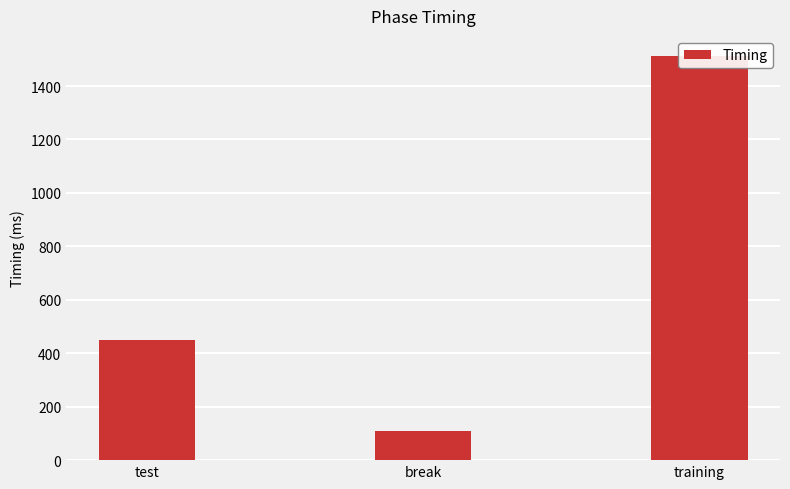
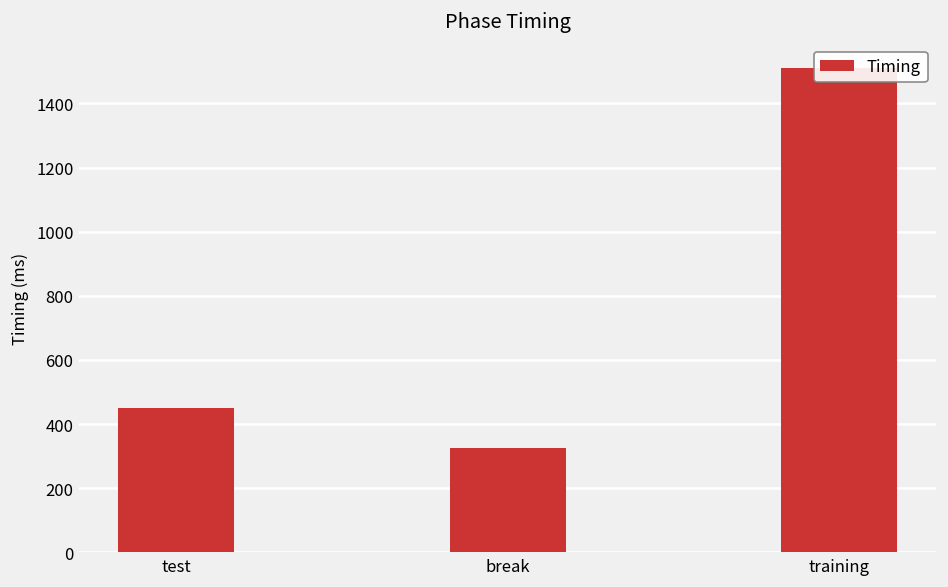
  {
    "test": 450,
-   "break": 110
+   "break": 330
  }
